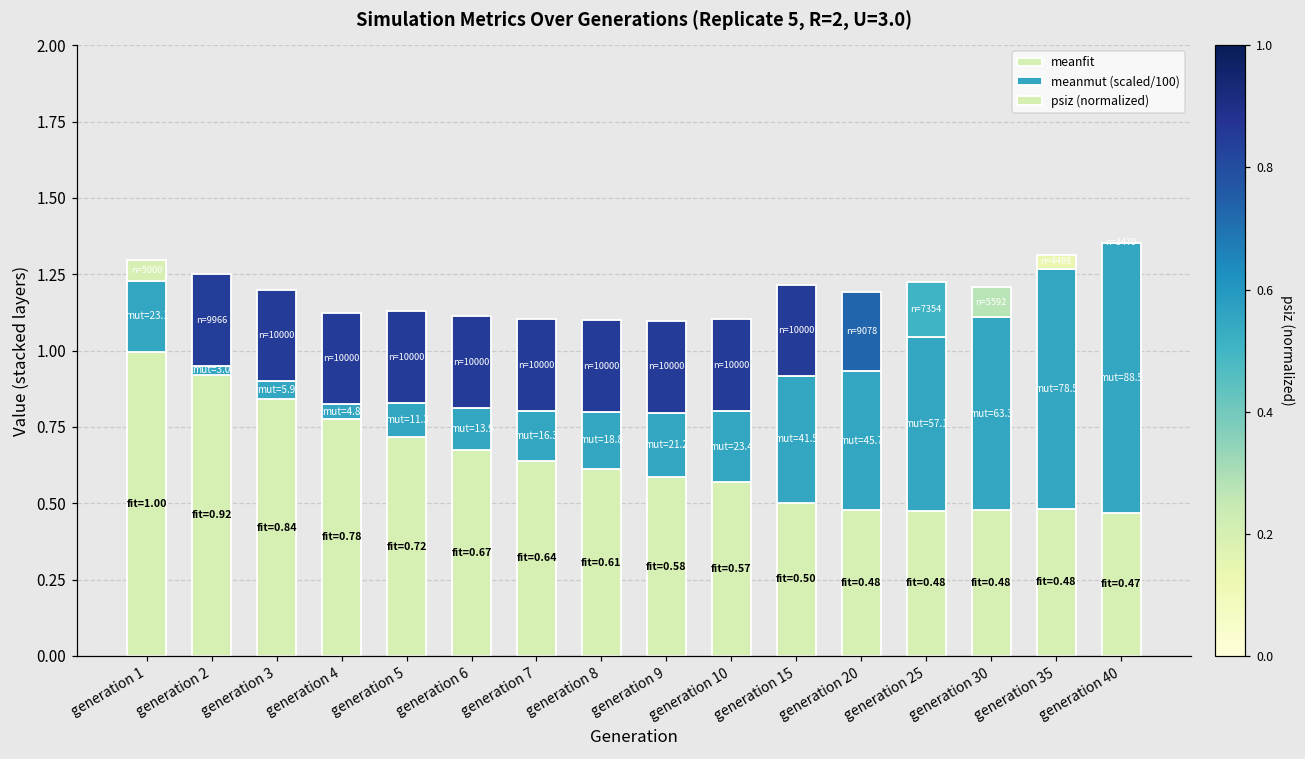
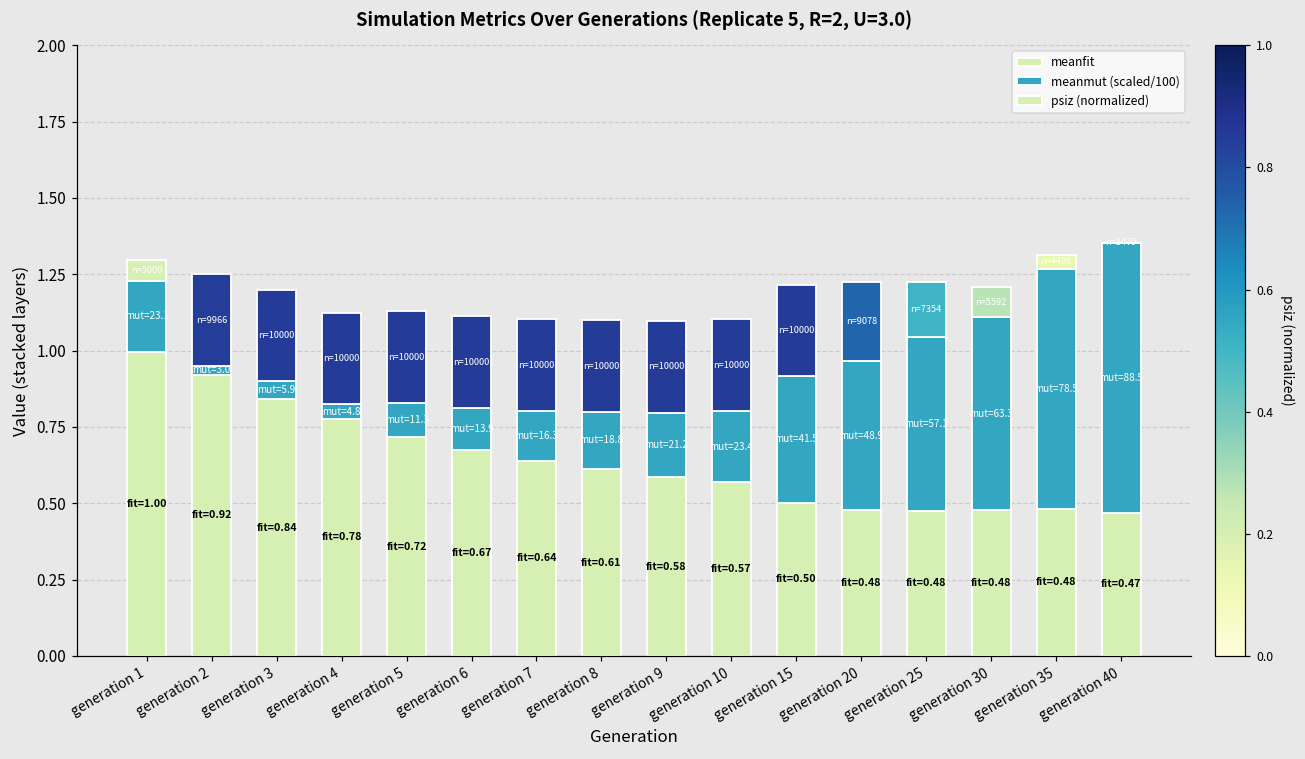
  {
    "meanmut (scaled/100)": {
-     "generation 20": 45.7
+     "generation 20": 48.9
    }
  }
